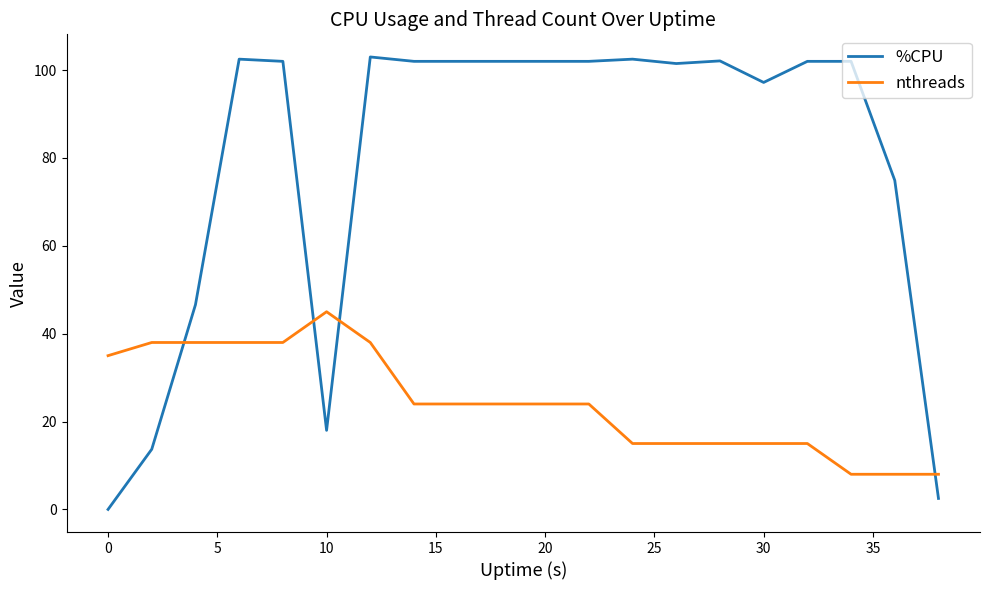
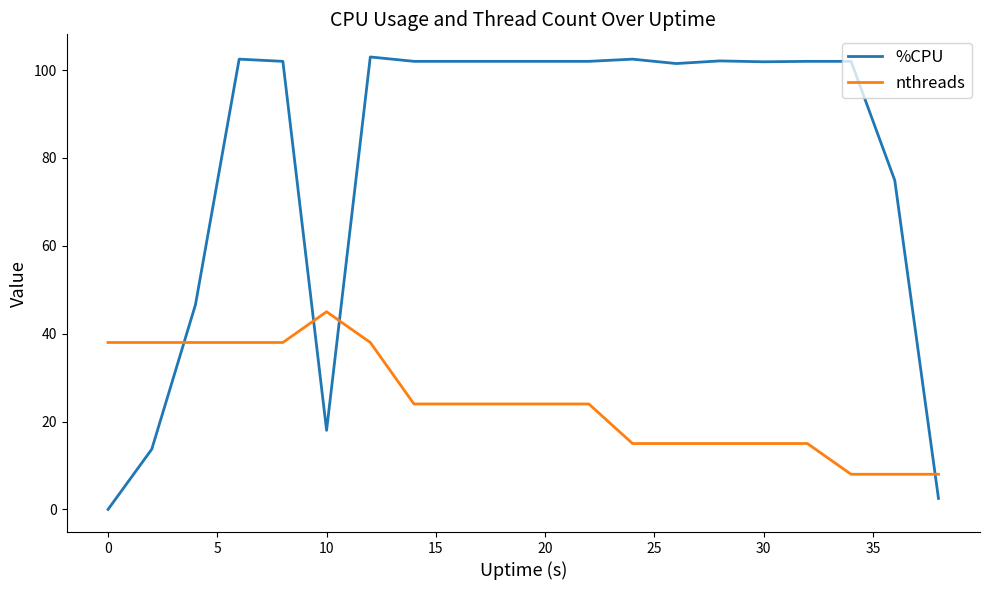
  {
    "%CPU": {
      "0": 0,
      "10": 18,
      "20": 102,
-     "30": 97
+     "30": 102
    },
    "nthreads": {
-     "0": 35,
+     "0": 38,
      "10": 45,
      "20": 24,
      "30": 15
    }
  }
